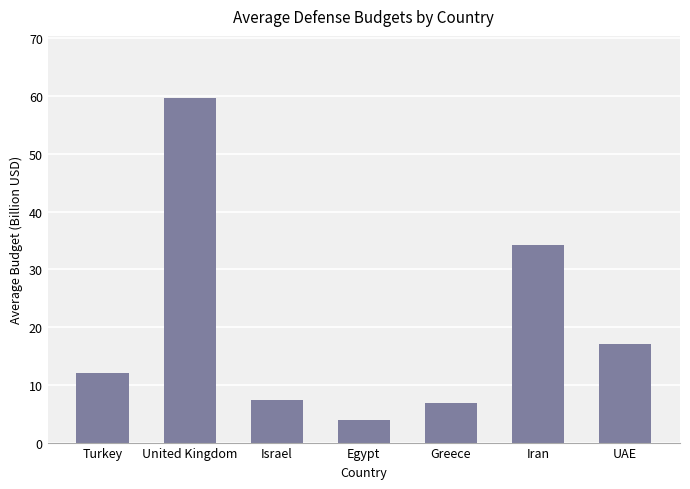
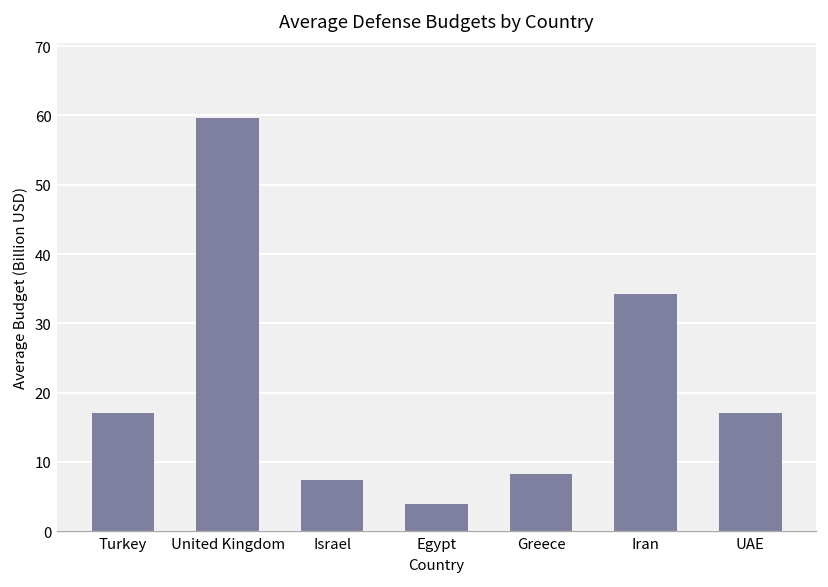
  {
-   "Turkey": 12,
+   "Turkey": 17,
    "United Kingdom": 60,
    "Israel": 7,
    "Egypt": 4,
-   "Greece": 7,
+   "Greece": 8,
    "Iran": 34,
    "UAE": 17
  }
